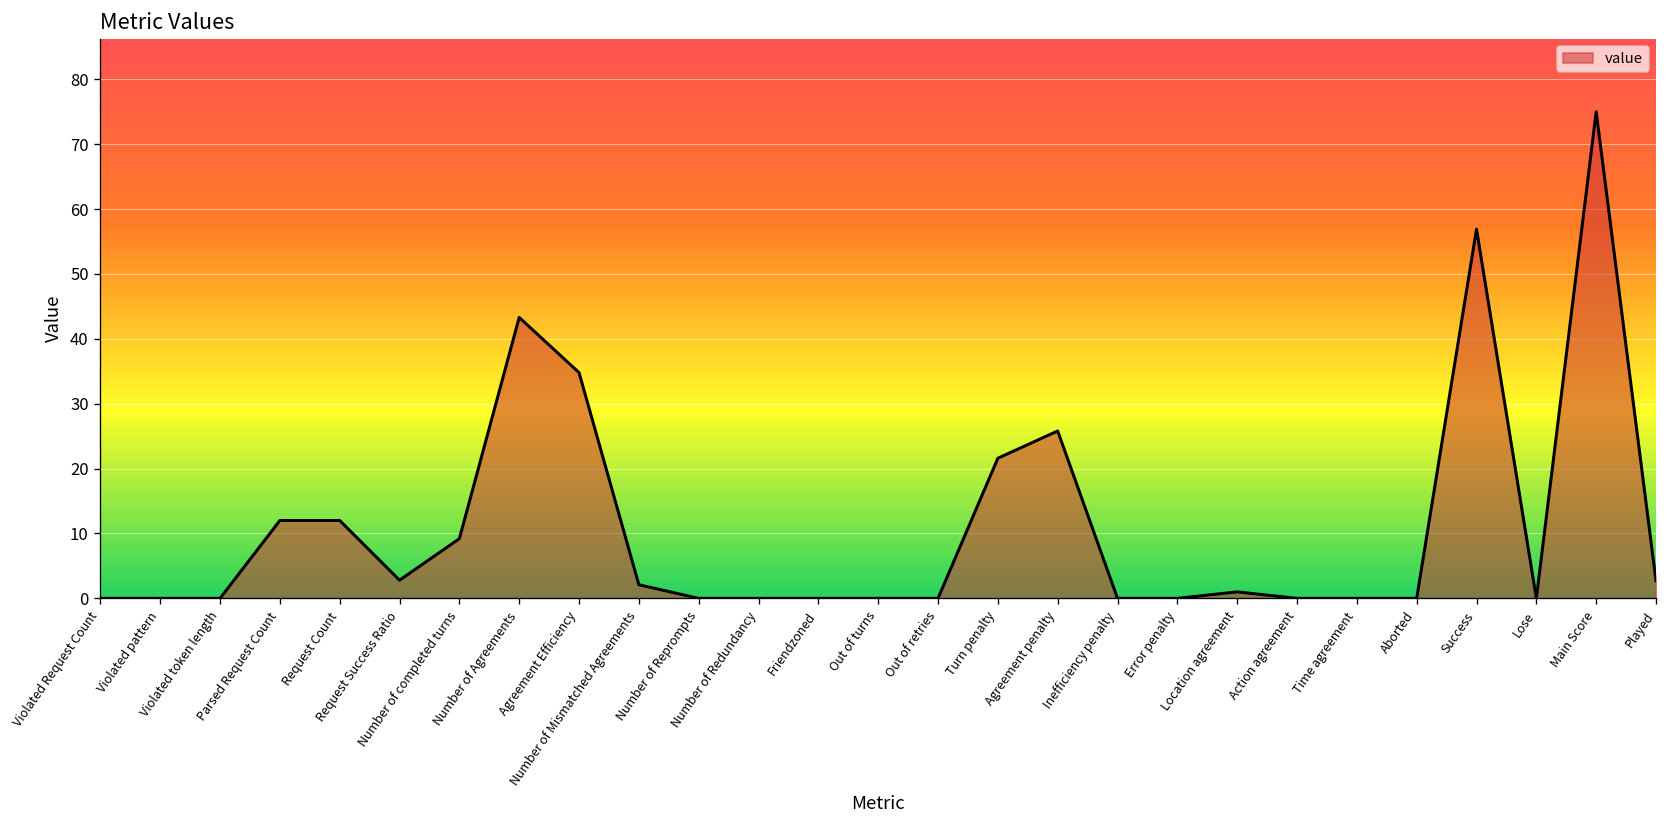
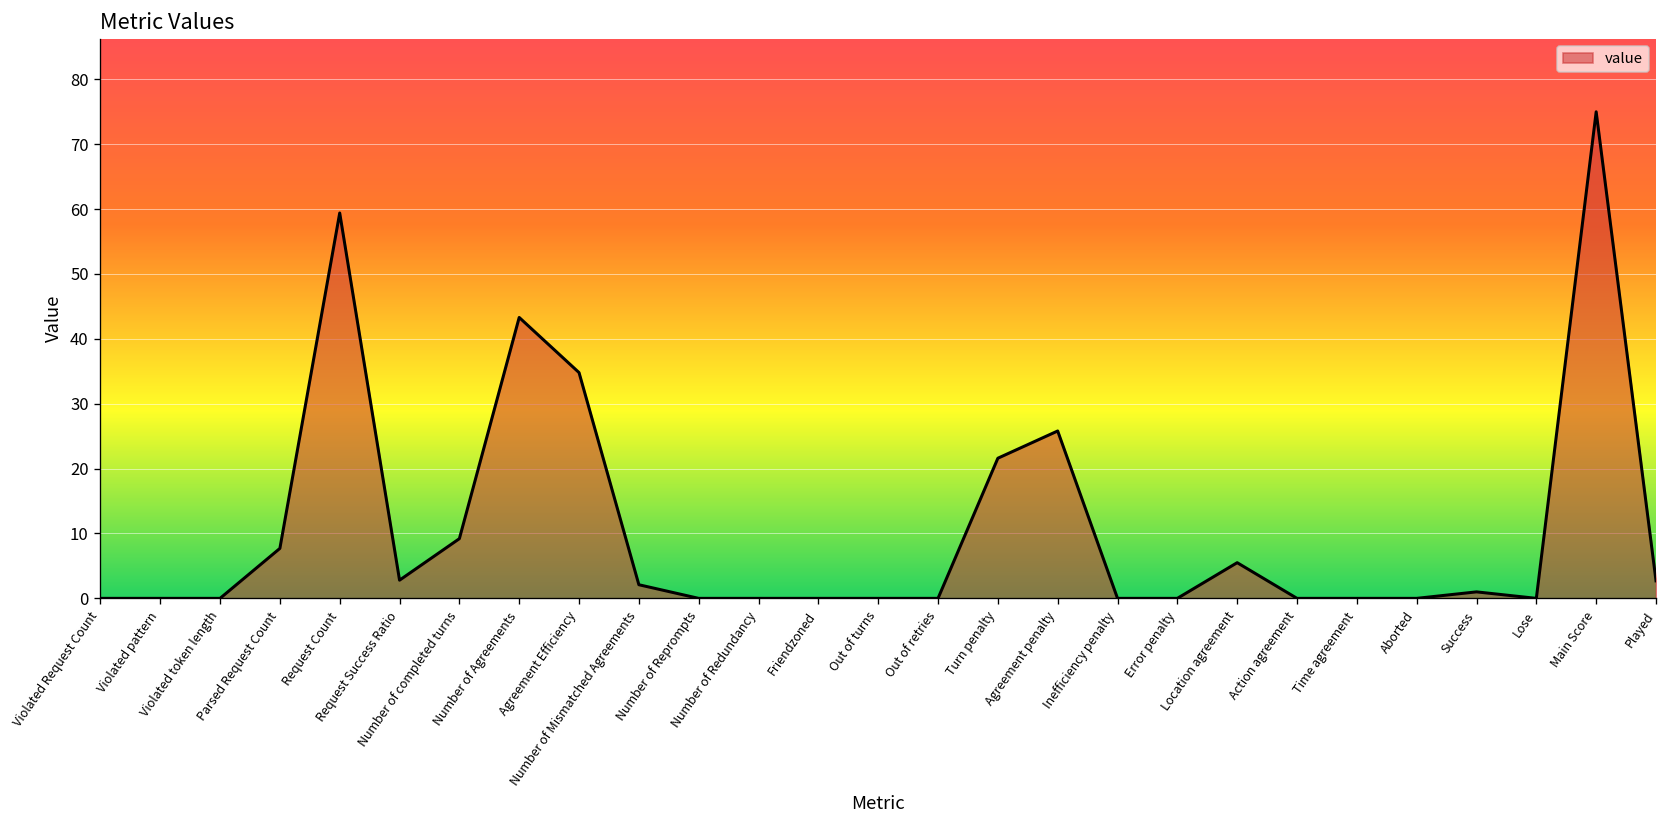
  {
    "Violated Request Count": 0,
    "Violated pattern": 0,
    "Violated token length": 0,
-   "Parsed Request Count": 12,
-   "Request Count": 12,
+   "Parsed Request Count": 8,
+   "Request Count": 59,
    "Request Success Ratio": 3,
    "Number of completed turns": 9,
    "Number of Agreements": 43,
    "Agreement Efficiency": 35,
    "Number of Mismatched Agreements": 2,
    "Number of Reprompts": 0,
    "Number of Redundancy": 0,
    "Friendzoned": 0,
    "Out of turns": 0,
    "Out of retries": 0,
    "Turn penalty": 22,
    "Agreement penalty": 26,
    "Inefficiency penalty": 0,
    "Error penalty": 0,
-   "Location agreement": 1,
+   "Location agreement": 6,
    "Action agreement": 0,
    "Time agreement": 0,
    "Aborted": 0,
-   "Success": 57,
+   "Success": 1,
    "Lose": 0,
    "Main Score": 75,
    "Played": 3
  }
